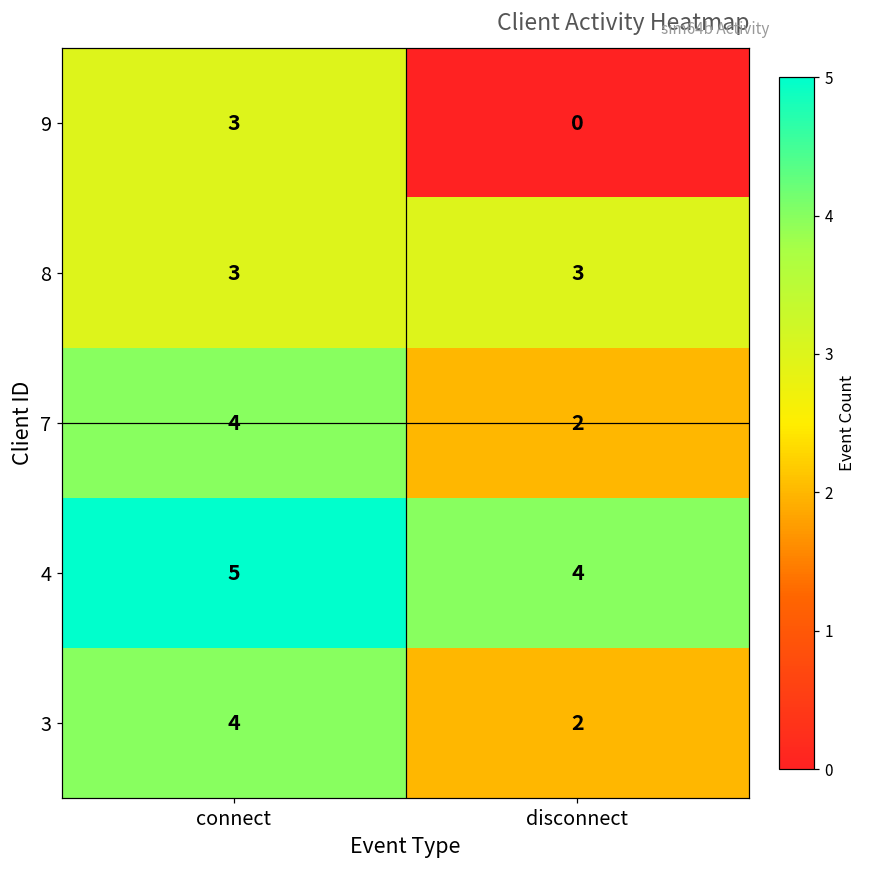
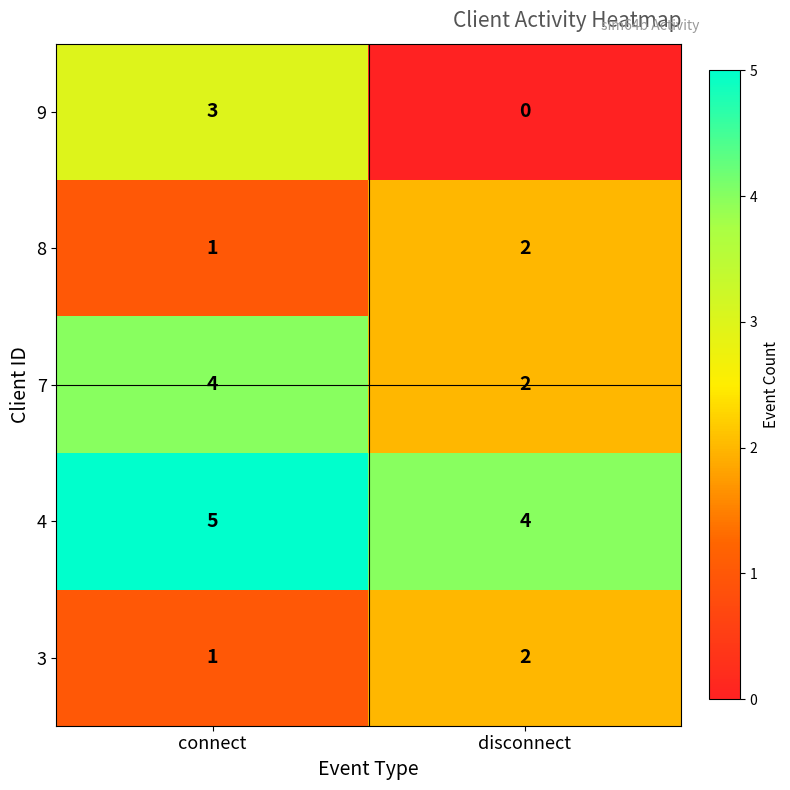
  {
    "9": {
      "connect": 3,
      "disconnect": 0
    },
    "8": {
-     "connect": 3,
-     "disconnect": 3
+     "connect": 1,
+     "disconnect": 2
    },
    "7": {
      "connect": 4,
      "disconnect": 2
    },
    "4": {
      "connect": 5,
      "disconnect": 4
    },
    "3": {
-     "connect": 4,
+     "connect": 1,
      "disconnect": 2
    }
  }
